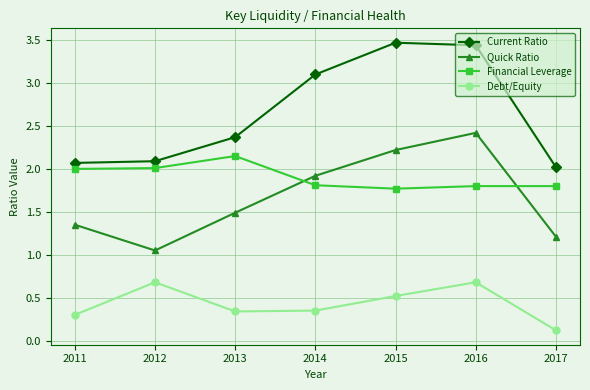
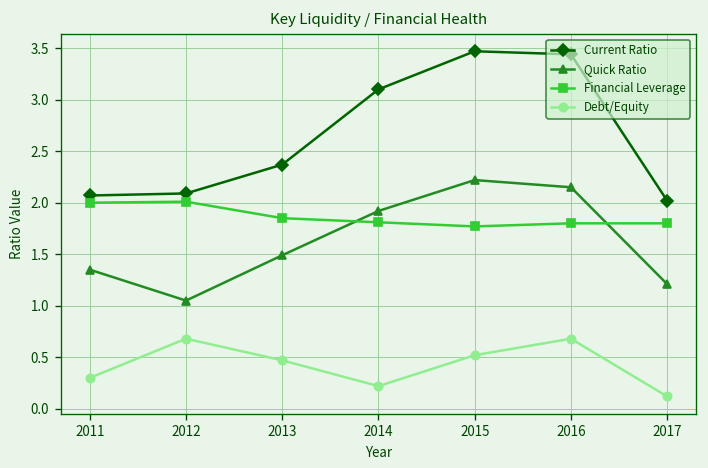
  {
    "Current Ratio": {
      "2011": 2.1,
      "2012": 2.1,
      "2013": 2.4,
      "2014": 3.1,
      "2015": 3.5,
      "2017": 2.0
    },
    "Quick Ratio": {
      "2011": 1.4,
      "2012": 1.1,
      "2013": 1.5,
      "2014": 1.9,
      "2015": 2.2,
-     "2016": 2.4,
+     "2016": 2.2,
      "2017": 1.2
    },
    "Financial Leverage": {
      "2011": 2.0,
      "2012": 2.0,
-     "2013": 2.2,
+     "2013": 1.9,
      "2014": 1.8,
      "2015": 1.8,
      "2016": 1.8,
      "2017": 1.8
    },
    "Debt/Equity": {
      "2011": 0.3,
      "2012": 0.7,
-     "2013": 0.3,
-     "2014": 0.4,
+     "2013": 0.5,
+     "2014": 0.2,
      "2015": 0.5,
      "2016": 0.7,
      "2017": 0.1
    }
  }
